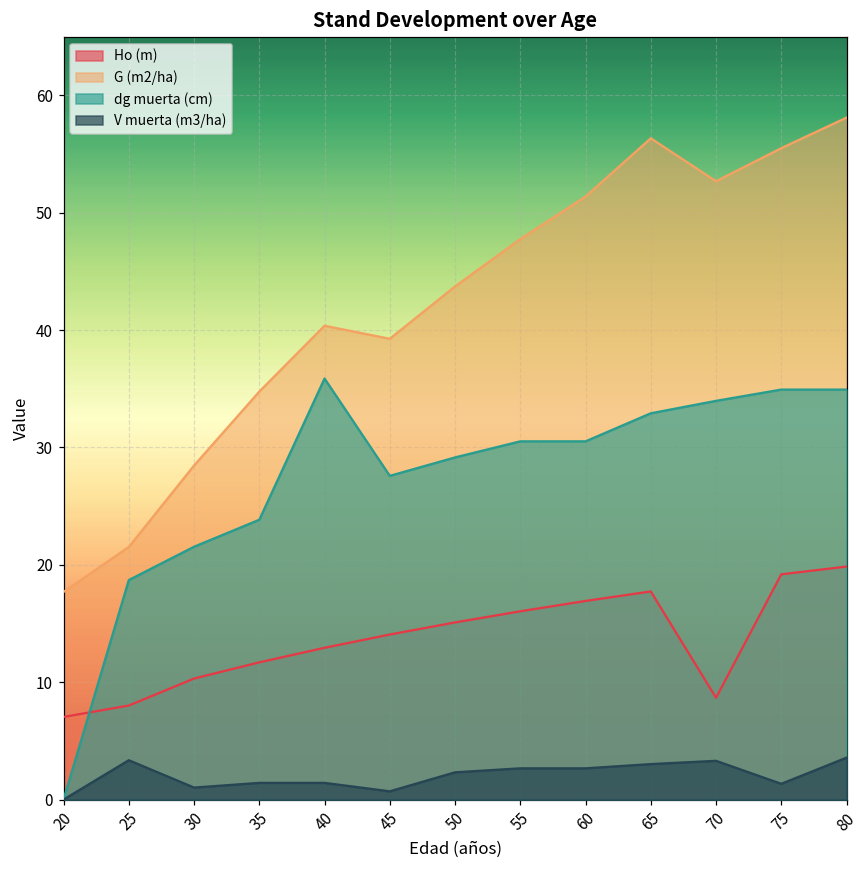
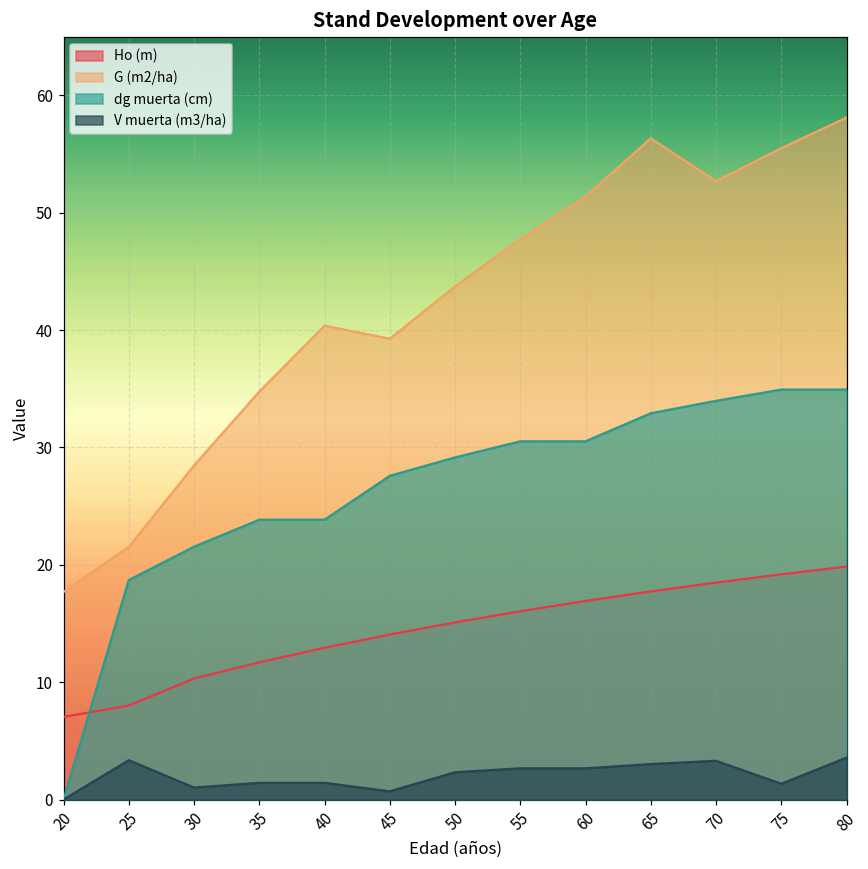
  {
    "Ho (m)": {
      "20": 7.0,
      "25": 8.0,
      "30": 10.3,
      "35": 11.7,
      "40": 12.9,
      "45": 14.1,
      "50": 15.1,
      "55": 16.0,
      "60": 16.9,
      "65": 17.7,
-     "70": 8.7,
+     "70": 18.5,
      "75": 19.2,
      "80": 19.9
    },
    "G (m2/ha)": {
      "20": 17.7,
      "25": 21.5,
      "30": 28.5,
      "35": 34.8,
      "40": 40.4,
      "45": 39.3,
      "50": 43.7,
      "55": 47.8,
      "60": 51.4,
      "65": 56.3,
      "70": 52.7,
      "75": 55.5,
      "80": 58.1
    },
    "dg muerta (cm)": {
      "25": 18.7,
      "30": 21.5,
      "35": 23.8,
-     "40": 35.9,
+     "40": 23.8,
      "45": 27.6,
      "50": 29.2,
      "55": 30.5,
      "60": 30.5,
      "65": 32.9,
      "70": 34.0,
      "75": 34.9,
      "80": 34.9
    },
    "V muerta (m3/ha)": {
      "25": 3.4,
      "30": 1.0,
      "35": 1.4,
      "40": 1.4,
      "45": 0.7,
      "50": 2.3,
      "55": 2.7,
      "60": 2.7,
      "65": 3.0,
      "70": 3.3,
      "75": 1.3,
      "80": 3.6
    }
  }
